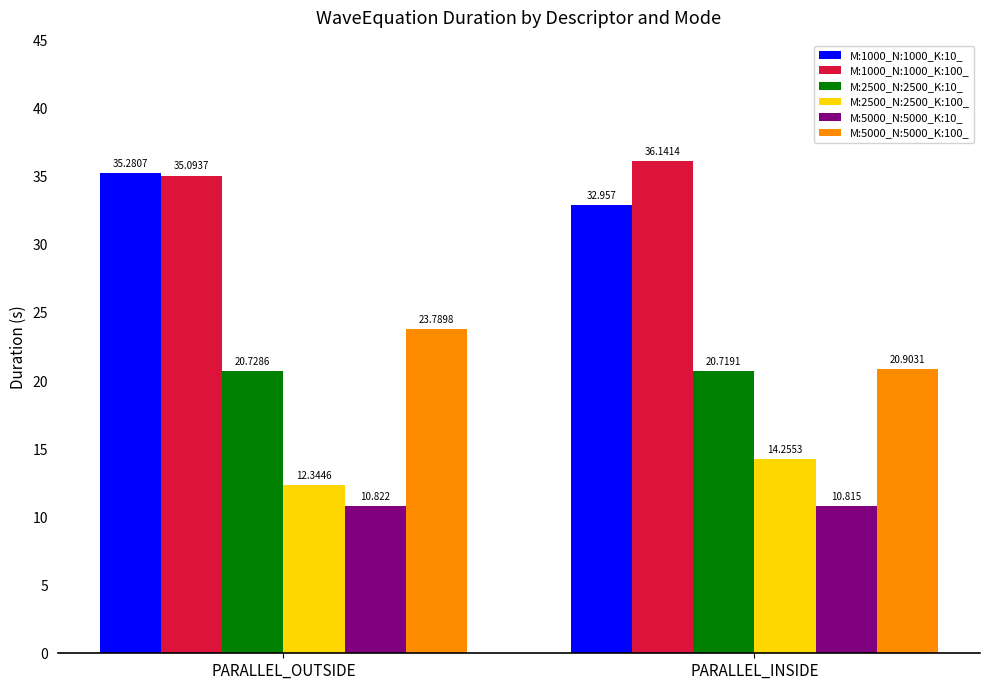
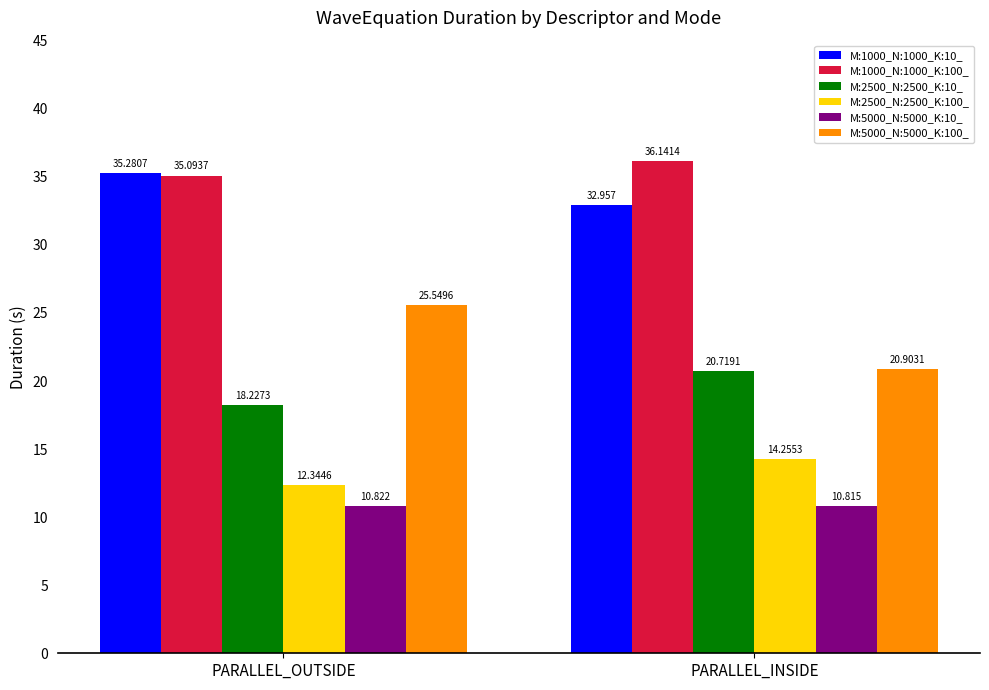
  {
    "M:1000_N:1000_K:10_": {
      "PARALLEL_OUTSIDE": 35.2807,
      "PARALLEL_INSIDE": 32.957
    },
    "M:1000_N:1000_K:100_": {
      "PARALLEL_OUTSIDE": 35.0937,
      "PARALLEL_INSIDE": 36.1414
    },
    "M:2500_N:2500_K:10_": {
-     "PARALLEL_OUTSIDE": 20.7286,
+     "PARALLEL_OUTSIDE": 18.2273,
      "PARALLEL_INSIDE": 20.7191
    },
    "M:2500_N:2500_K:100_": {
      "PARALLEL_OUTSIDE": 12.3446,
      "PARALLEL_INSIDE": 14.2553
    },
    "M:5000_N:5000_K:10_": {
      "PARALLEL_OUTSIDE": 10.822,
      "PARALLEL_INSIDE": 10.815
    },
    "M:5000_N:5000_K:100_": {
-     "PARALLEL_OUTSIDE": 23.7898,
+     "PARALLEL_OUTSIDE": 25.5496,
      "PARALLEL_INSIDE": 20.9031
    }
  }
